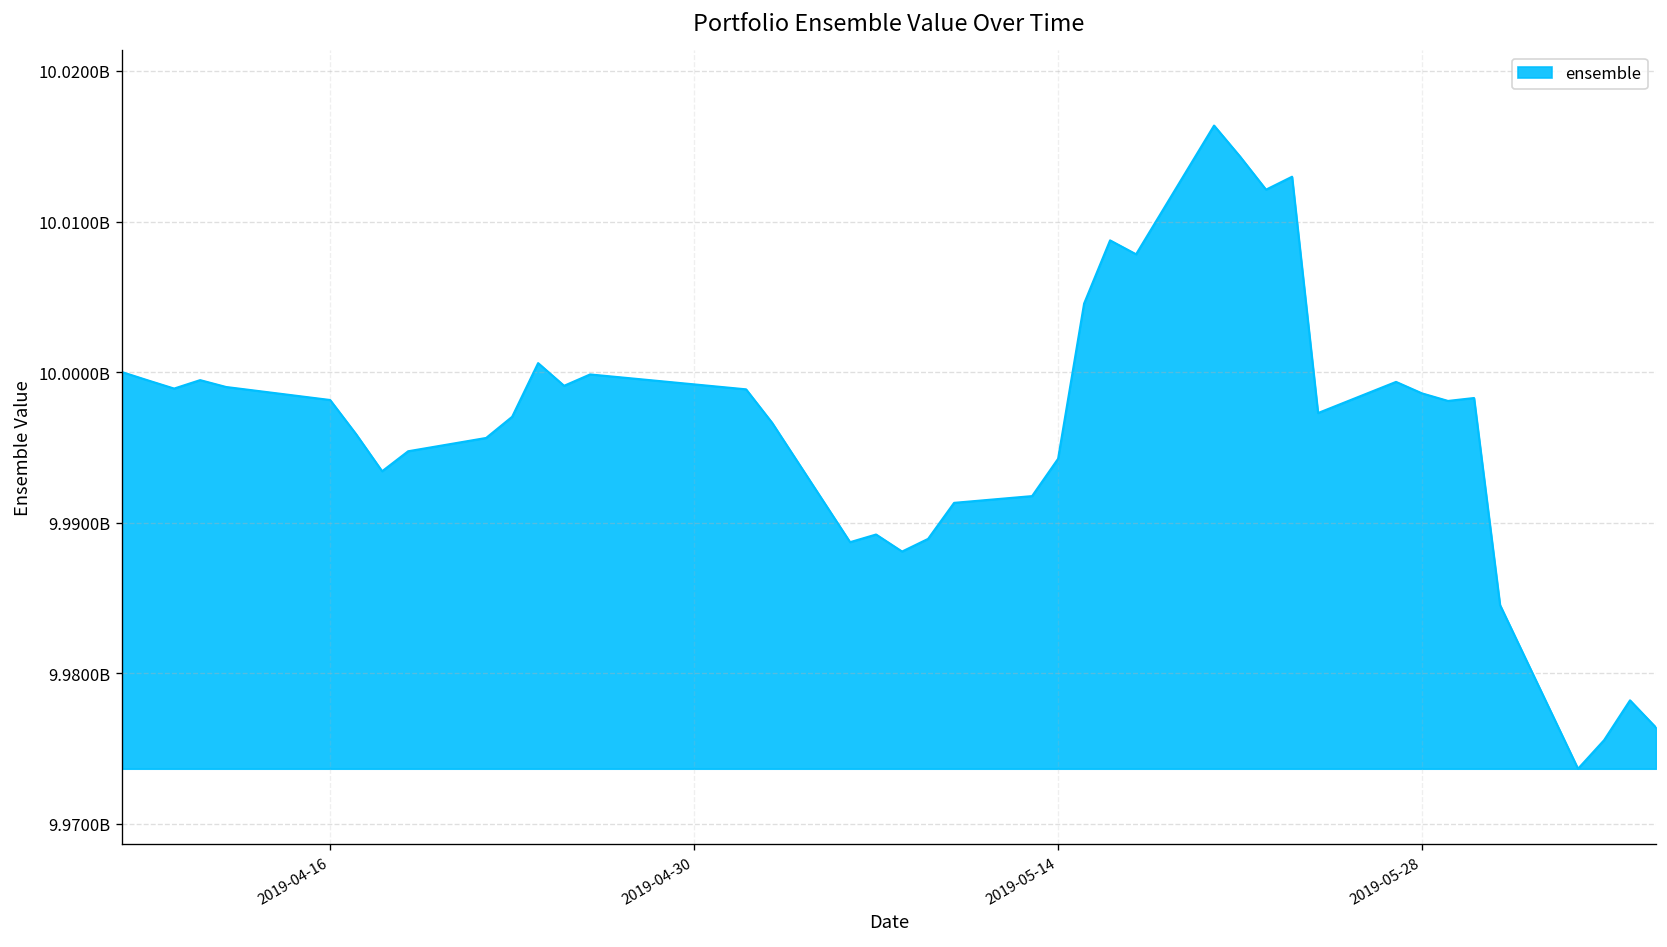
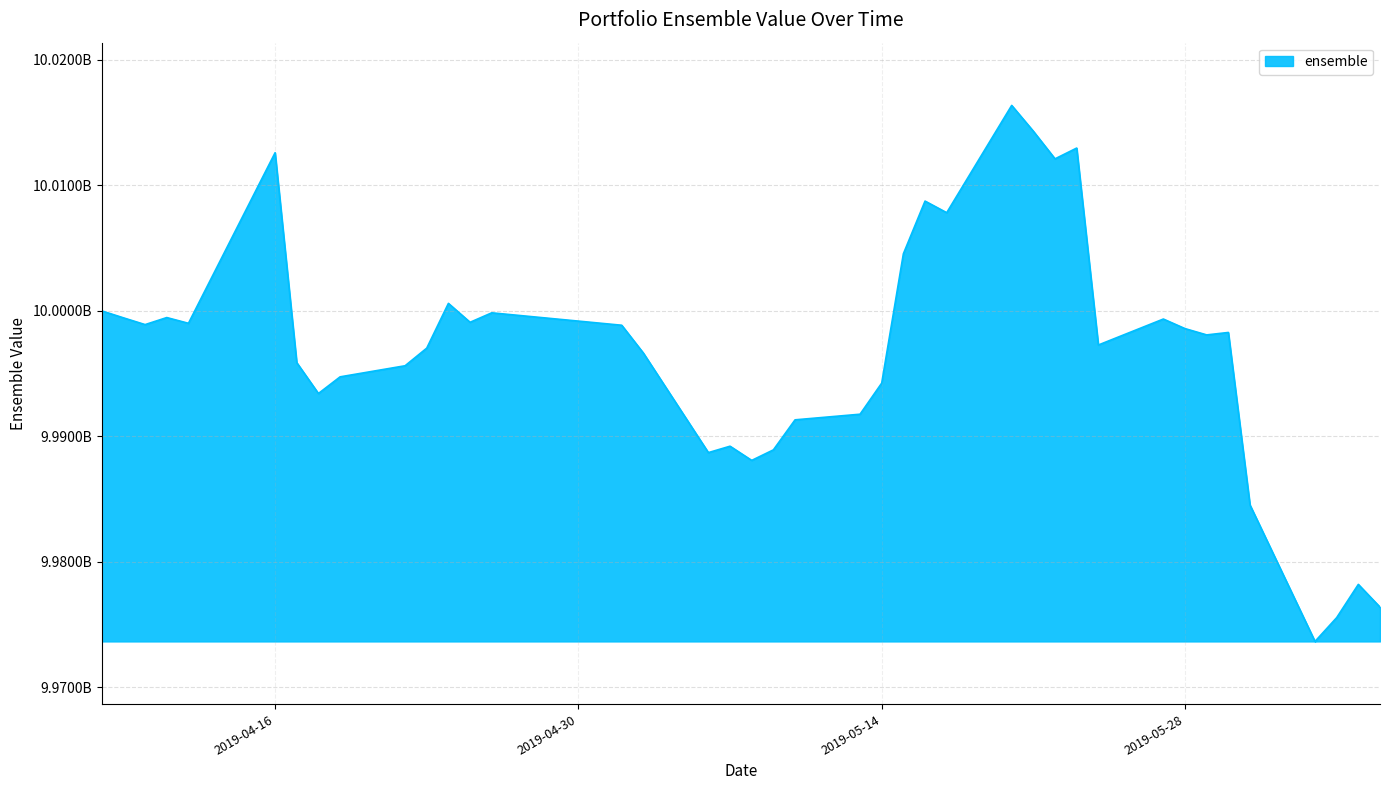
  {
-   "2019-04-16": 9998100000,
+   "2019-04-16": 10012600000,
    "2019-05-14": 9994200000,
    "2019-05-28": 9998600000
  }
